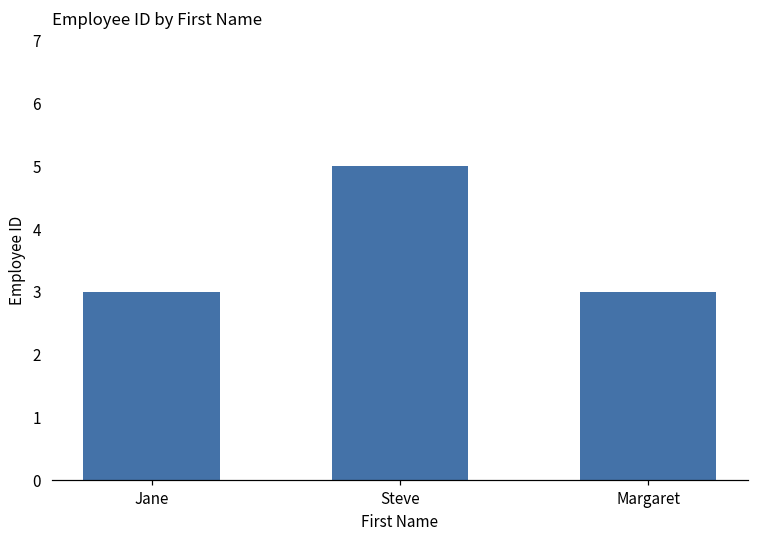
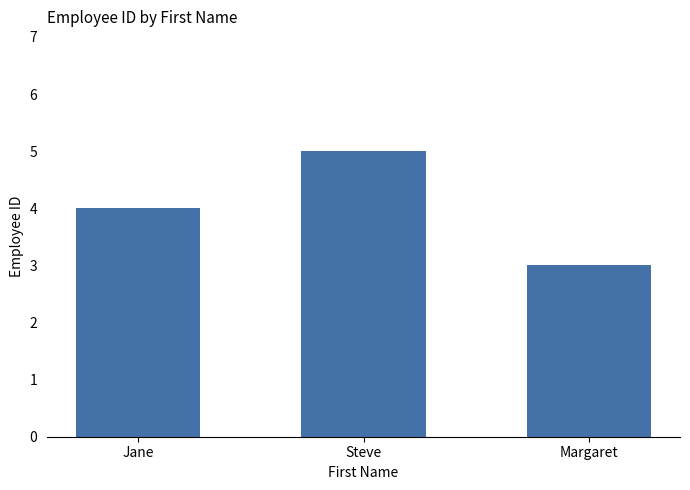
  {
-   "Jane": 3,
+   "Jane": 4,
    "Steve": 5,
    "Margaret": 3
  }
